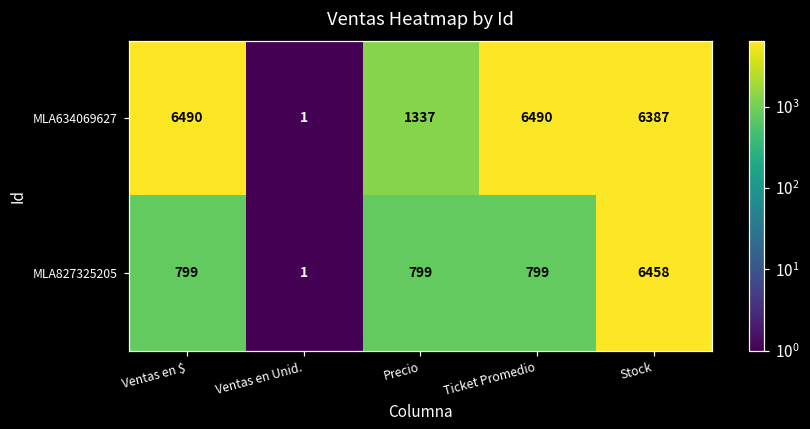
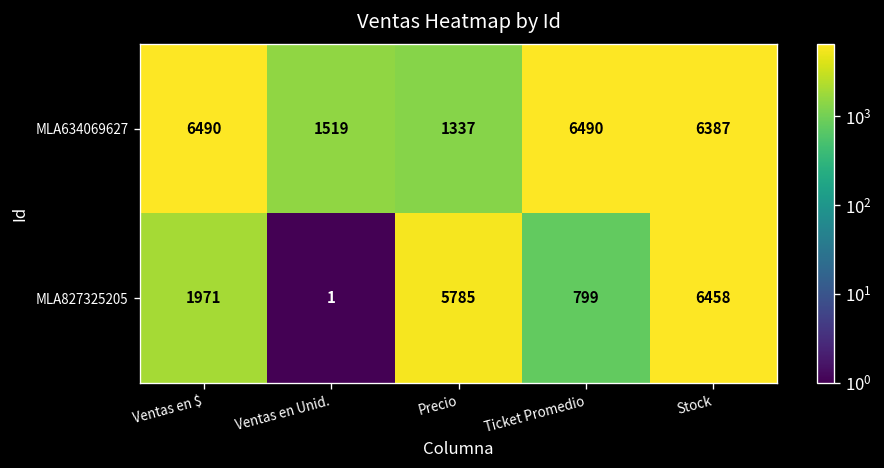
  {
    "MLA634069627": {
      "Ventas en $": 6490,
-     "Ventas en Unid.": 1,
+     "Ventas en Unid.": 1519,
      "Precio": 1337,
      "Ticket Promedio": 6490,
      "Stock": 6387
    },
    "MLA827325205": {
-     "Ventas en $": 799,
+     "Ventas en $": 1971,
      "Ventas en Unid.": 1,
-     "Precio": 799,
+     "Precio": 5785,
      "Ticket Promedio": 799,
      "Stock": 6458
    }
  }
